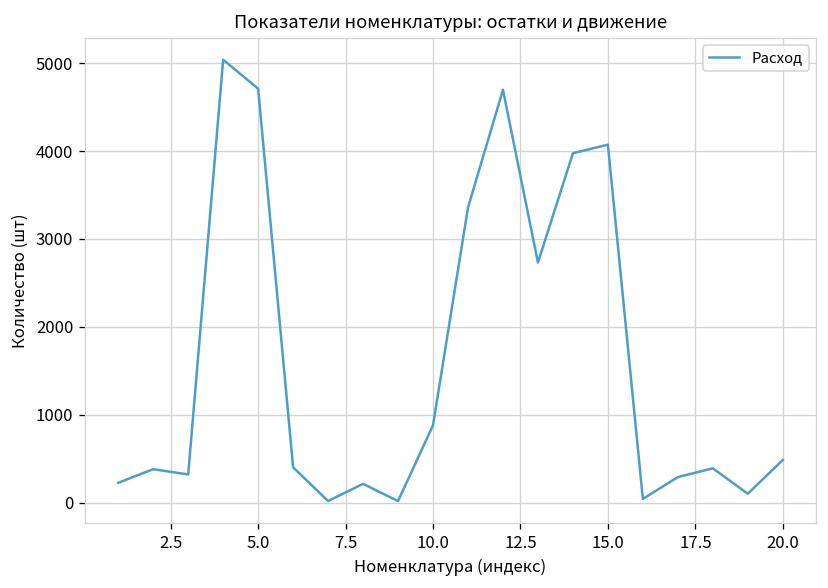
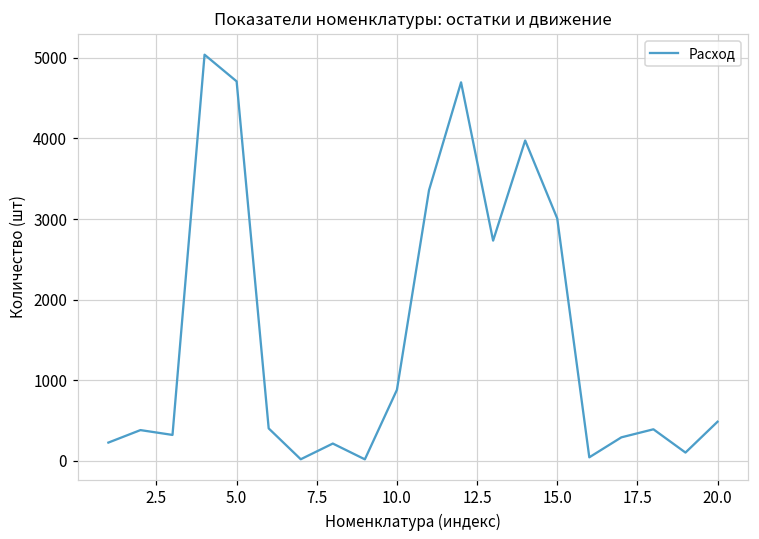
  {
    "5.0": 4700,
    "10.0": 900,
-   "15.0": 4100,
+   "15.0": 3000,
    "20.0": 500
  }
